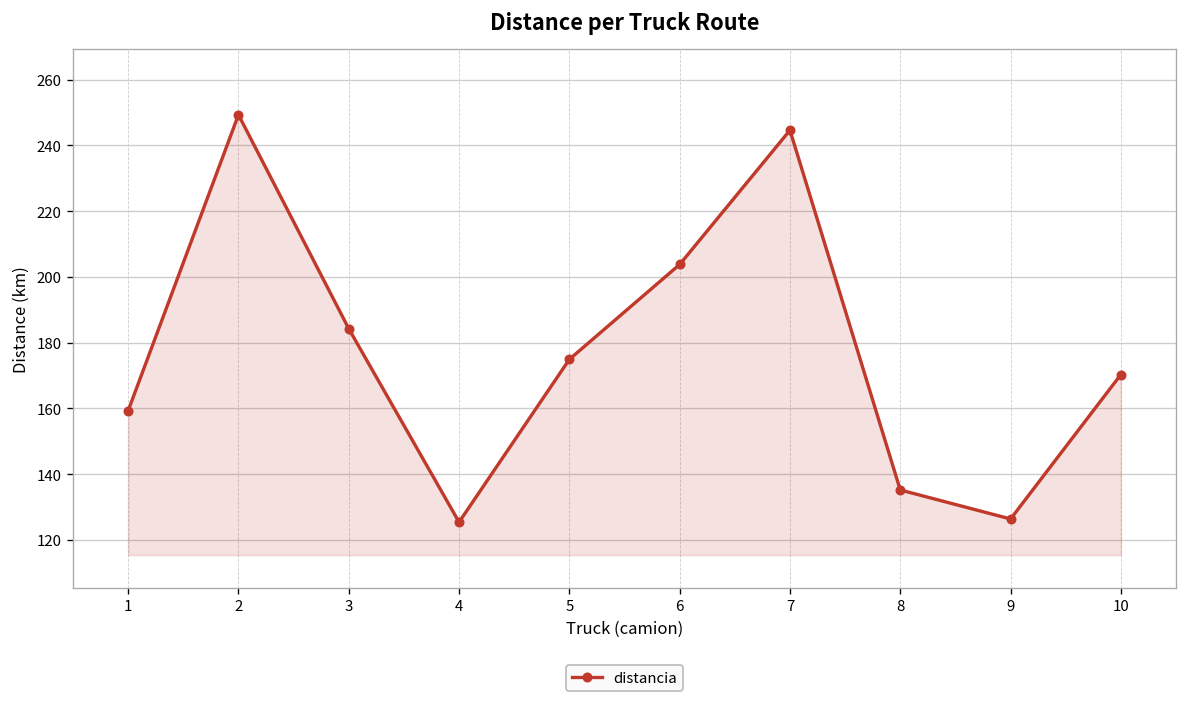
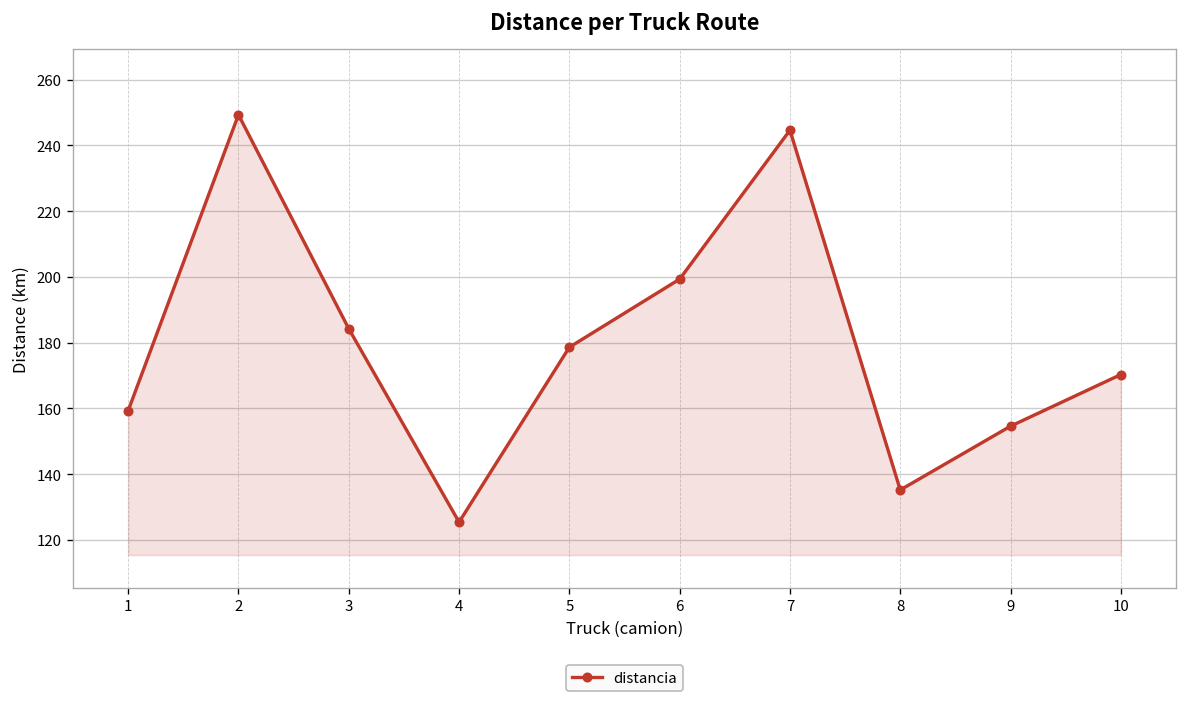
  {
    "1": 159,
    "2": 249,
    "3": 184,
    "4": 125,
-   "5": 175,
-   "6": 204,
+   "5": 179,
+   "6": 199,
    "7": 245,
    "8": 135,
-   "9": 126,
+   "9": 155,
    "10": 170
  }
